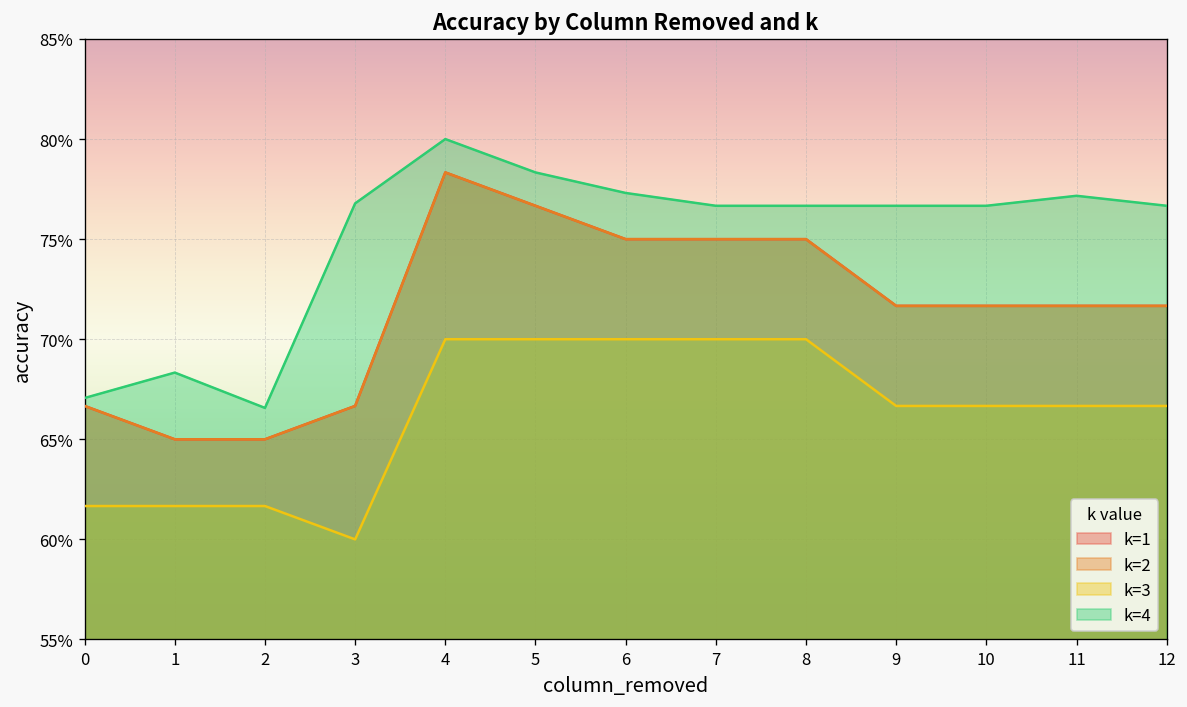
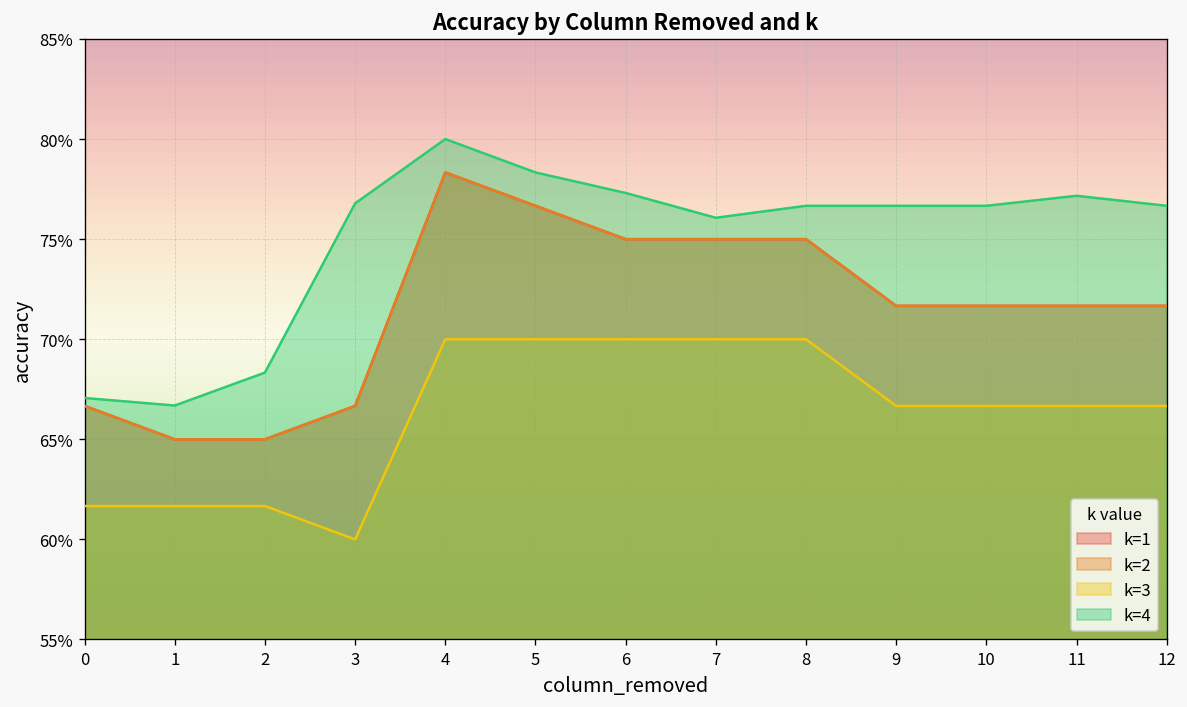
  {
    "k=4": {
      "0": "67.1%",
-     "1": "68.3%",
-     "2": "66.6%",
+     "1": "66.7%",
+     "2": "68.3%",
      "3": "76.8%",
      "4": "80.0%",
      "5": "78.3%",
      "6": "77.3%",
-     "7": "76.7%",
+     "7": "76.1%",
      "8": "76.7%",
      "9": "76.7%",
      "10": "76.7%",
      "11": "77.2%",
      "12": "76.7%"
    }
  }
